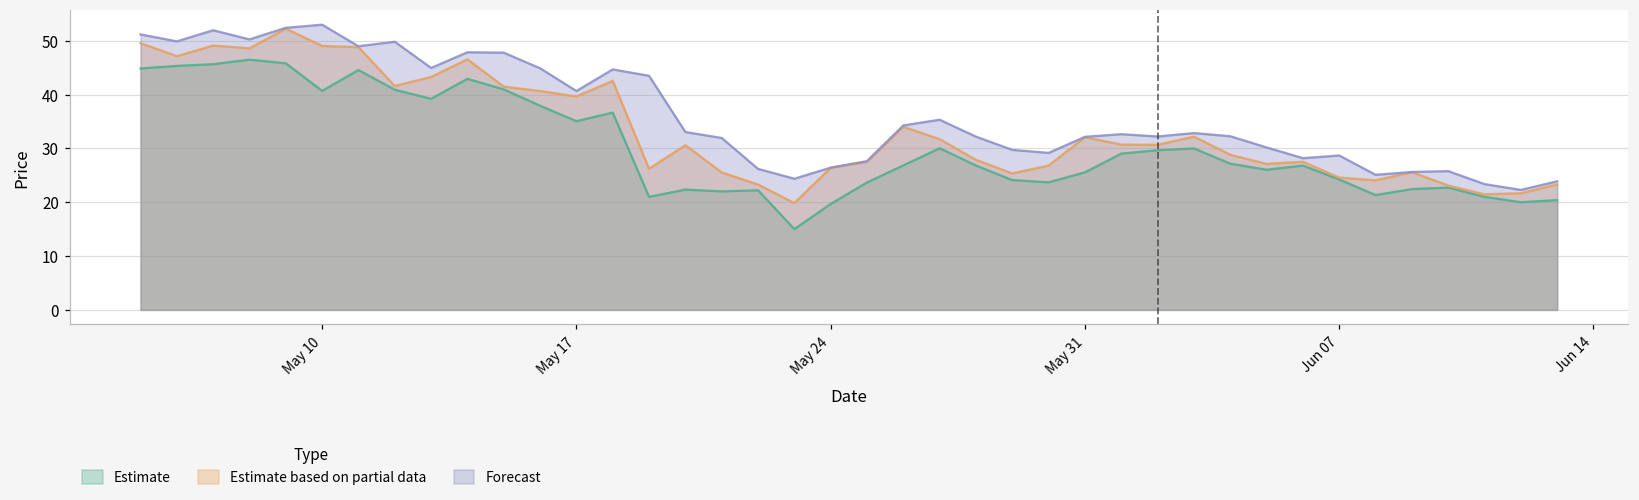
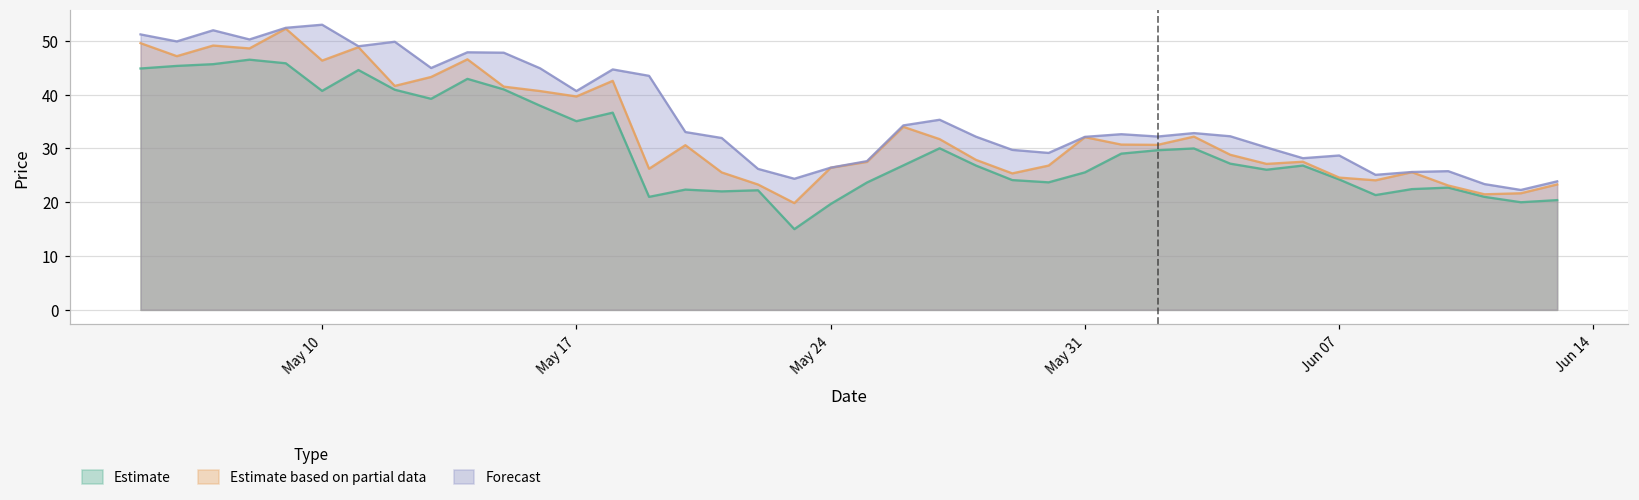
  {
    "Estimate based on partial data": {
-     "May 10": 49,
+     "May 10": 46,
      "May 17": 40
    }
  }
